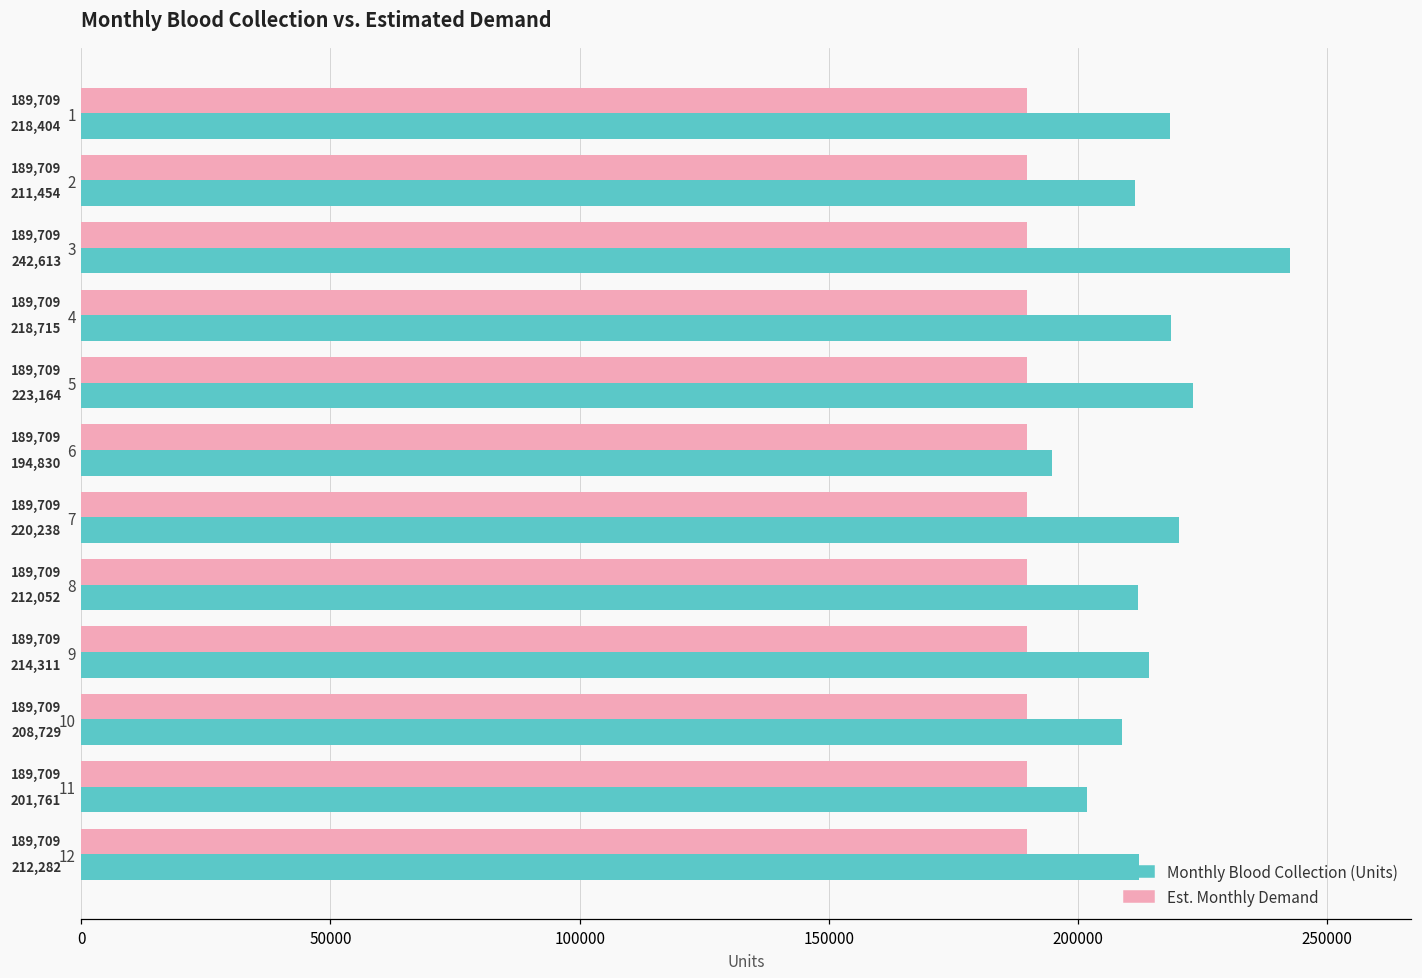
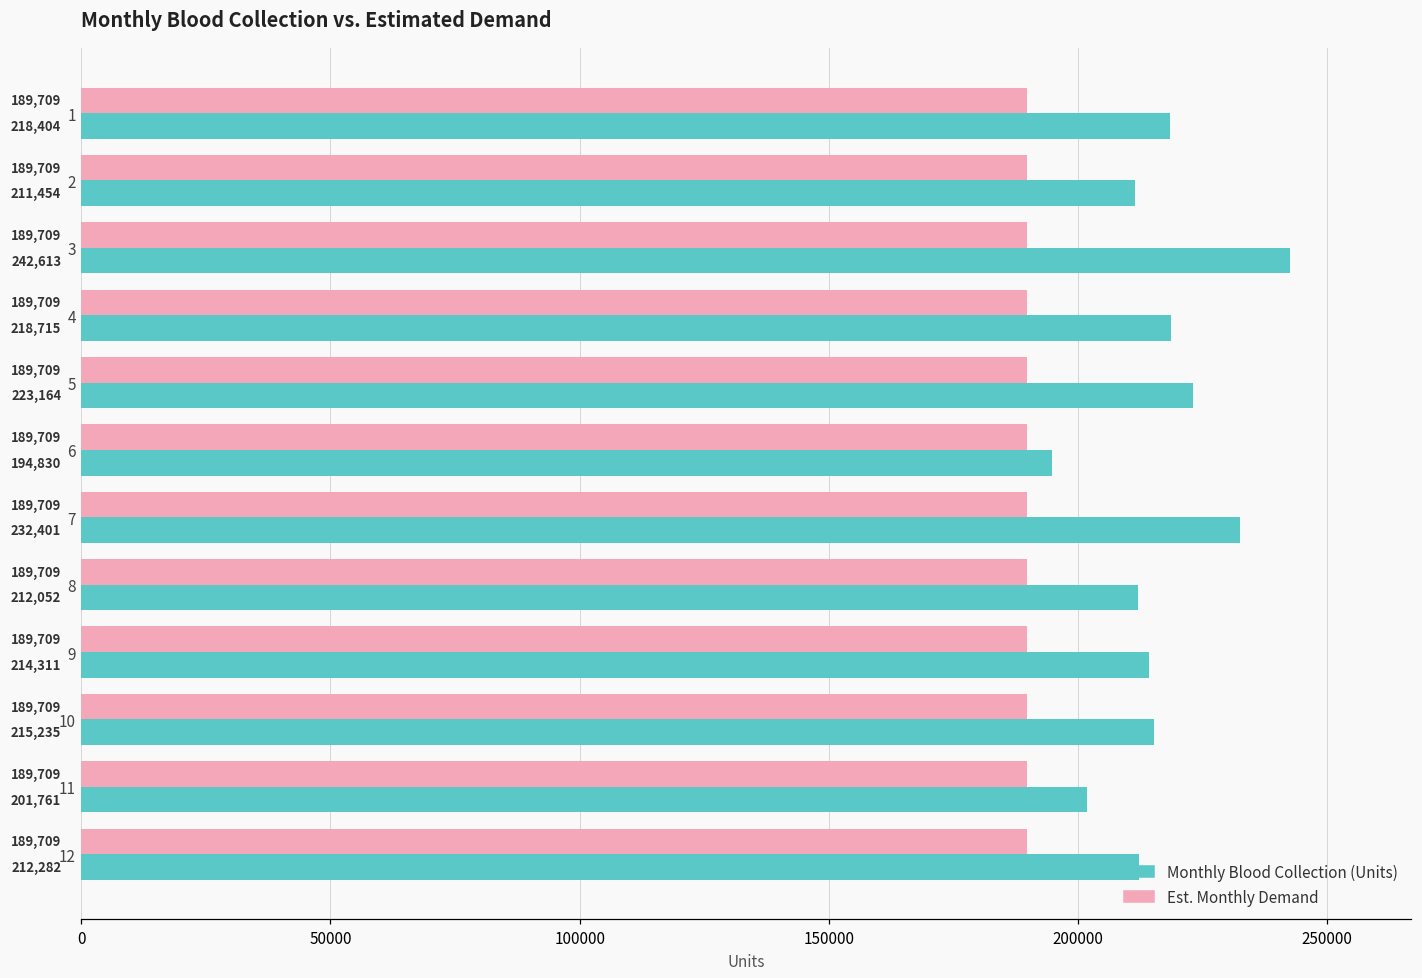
  {
    "Monthly Blood Collection (Units)": {
-     "7": "220,238",
-     "10": "208,729"
+     "7": "232,401",
+     "10": "215,235"
    },
    "Est. Monthly Demand": {
      "1": "190000",
      "2": "190000",
      "3": "190000",
      "4": "190000",
      "5": "190000",
      "6": "190000",
      "7": "190000",
      "8": "190000",
      "9": "190000",
      "10": "190000",
      "11": "190000",
      "12": "190000"
    }
  }
